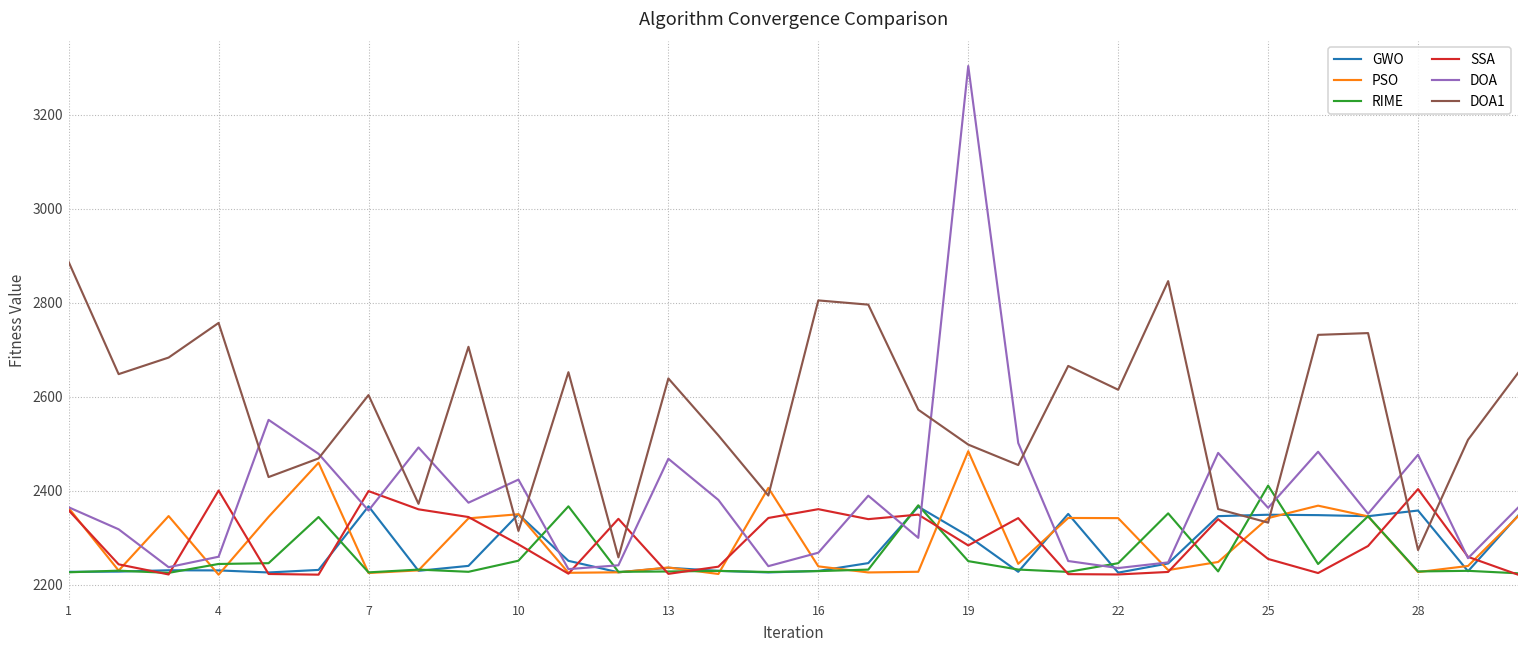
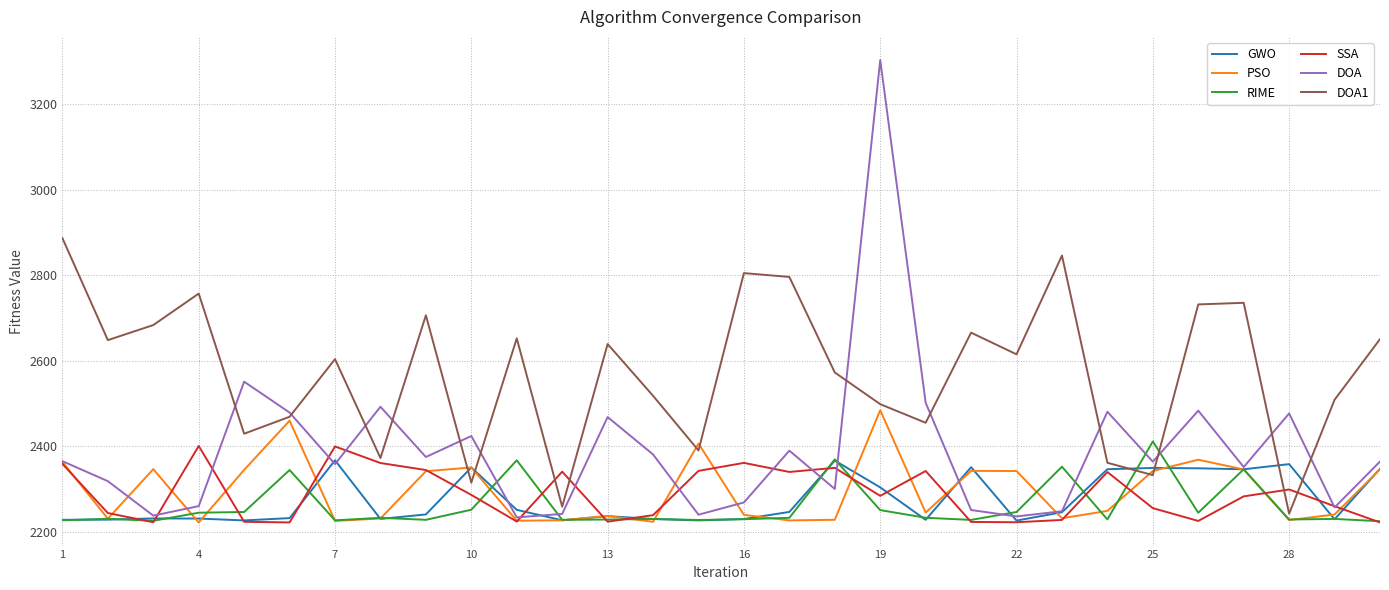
  {
    "GWO": {
      "4": 2230,
      "7": 2370,
      "19": 2300,
      "25": 2350,
      "28": 2360
    },
    "PSO": {
      "4": 2220,
      "16": 2240,
      "19": 2480,
      "22": 2340,
      "25": 2340
    },
    "RIME": {
      "4": 2240,
      "10": 2250,
      "19": 2250,
      "22": 2250,
      "25": 2410
    },
    "SSA": {
      "4": 2400,
      "7": 2400,
      "10": 2290,
      "16": 2360,
      "19": 2280,
      "25": 2260,
-     "28": 2400
+     "28": 2300
    },
    "DOA": {
      "4": 2260,
      "7": 2360,
      "10": 2420,
      "13": 2470,
      "16": 2270,
      "19": 3300,
      "22": 2240,
      "25": 2360,
      "28": 2480
    },
    "DOA1": {
      "1": 2890,
      "4": 2760,
      "7": 2600,
      "10": 2310,
      "13": 2640,
      "16": 2800,
      "19": 2500,
      "22": 2610,
      "25": 2330,
-     "28": 2270
+     "28": 2240
    }
  }
